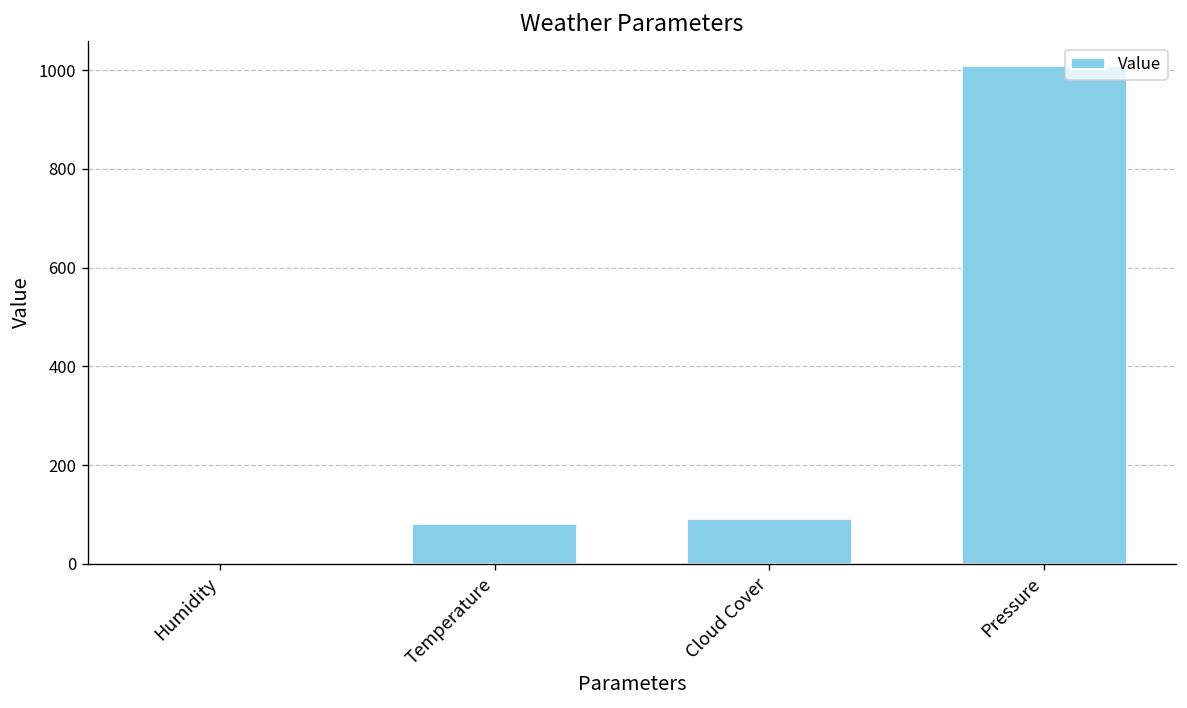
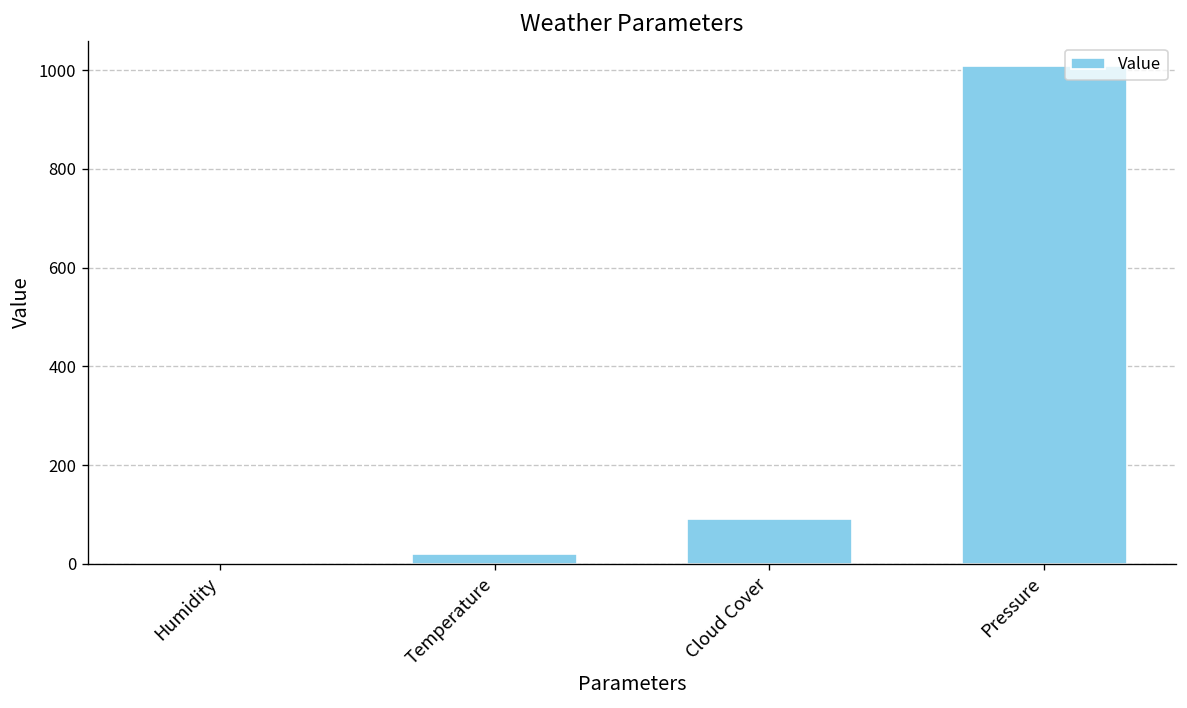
  {
-   "Temperature": 80,
+   "Temperature": 20,
    "Cloud Cover": 90,
    "Pressure": 1010
  }
